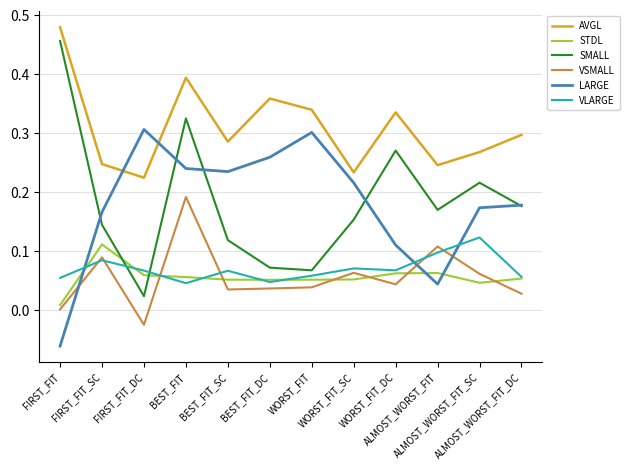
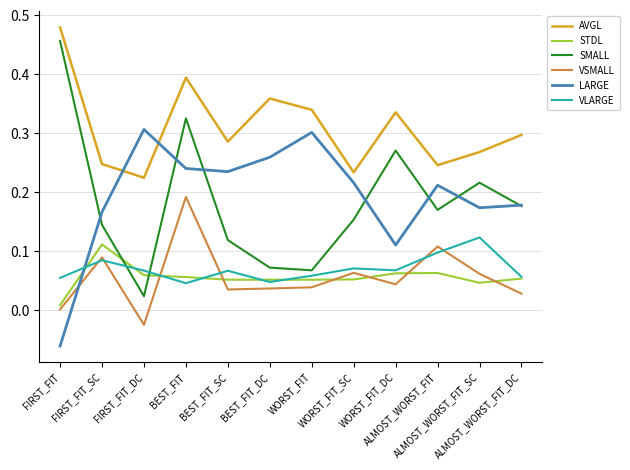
  {
    "STDL": {
      "FIRST_FIT": 0.01,
      "FIRST_FIT_SC": 0.11,
      "FIRST_FIT_DC": 0.06,
      "BEST_FIT": 0.06,
      "BEST_FIT_SC": 0.05,
      "WORST_FIT": 0.05,
      "WORST_FIT_SC": 0.05,
      "WORST_FIT_DC": 0.06,
      "ALMOST_WORST_FIT": 0.06,
      "ALMOST_WORST_FIT_SC": 0.05
    },
    "SMALL": {
      "FIRST_FIT": 0.46,
      "FIRST_FIT_SC": 0.14,
      "FIRST_FIT_DC": 0.02,
      "BEST_FIT": 0.33,
      "BEST_FIT_SC": 0.12,
      "BEST_FIT_DC": 0.07,
      "WORST_FIT": 0.07,
      "WORST_FIT_SC": 0.15,
      "WORST_FIT_DC": 0.27,
      "ALMOST_WORST_FIT": 0.17,
      "ALMOST_WORST_FIT_SC": 0.22
    },
    "LARGE": {
      "FIRST_FIT": -0.06,
      "FIRST_FIT_SC": 0.17,
      "FIRST_FIT_DC": 0.31,
      "BEST_FIT": 0.24,
      "BEST_FIT_SC": 0.24,
      "BEST_FIT_DC": 0.26,
      "WORST_FIT": 0.30,
      "WORST_FIT_SC": 0.22,
      "WORST_FIT_DC": 0.11,
-     "ALMOST_WORST_FIT": 0.04,
+     "ALMOST_WORST_FIT": 0.21,
      "ALMOST_WORST_FIT_SC": 0.17
    },
    "VLARGE": {
      "FIRST_FIT": 0.05,
      "FIRST_FIT_SC": 0.08,
      "FIRST_FIT_DC": 0.07,
      "BEST_FIT": 0.05,
      "BEST_FIT_SC": 0.07,
      "WORST_FIT": 0.06,
      "WORST_FIT_SC": 0.07,
      "WORST_FIT_DC": 0.07,
      "ALMOST_WORST_FIT": 0.10,
      "ALMOST_WORST_FIT_SC": 0.12
    }
  }
